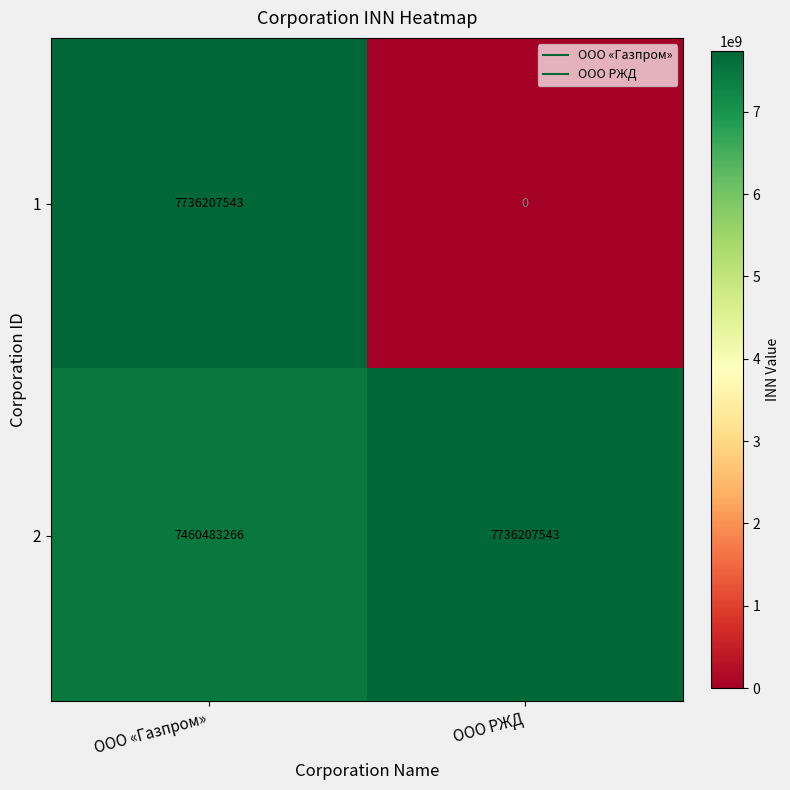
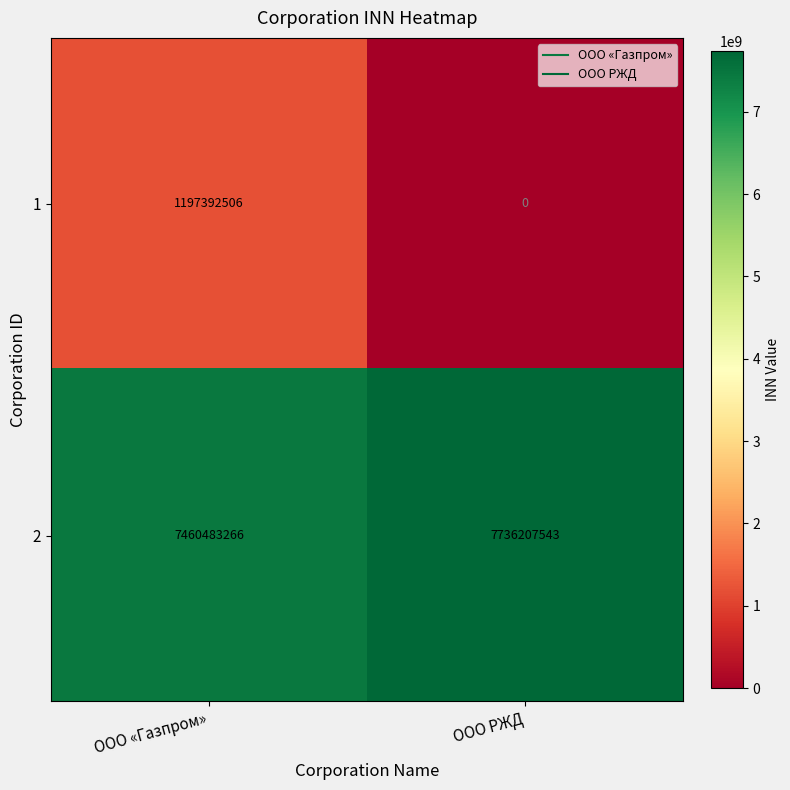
  {
    "1": {
-     "ООО «Газпром»": 7736207543,
+     "ООО «Газпром»": 1197392506,
      "ООО РЖД": 0
    },
    "2": {
      "ООО «Газпром»": 7460483266,
      "ООО РЖД": 7736207543
    }
  }
